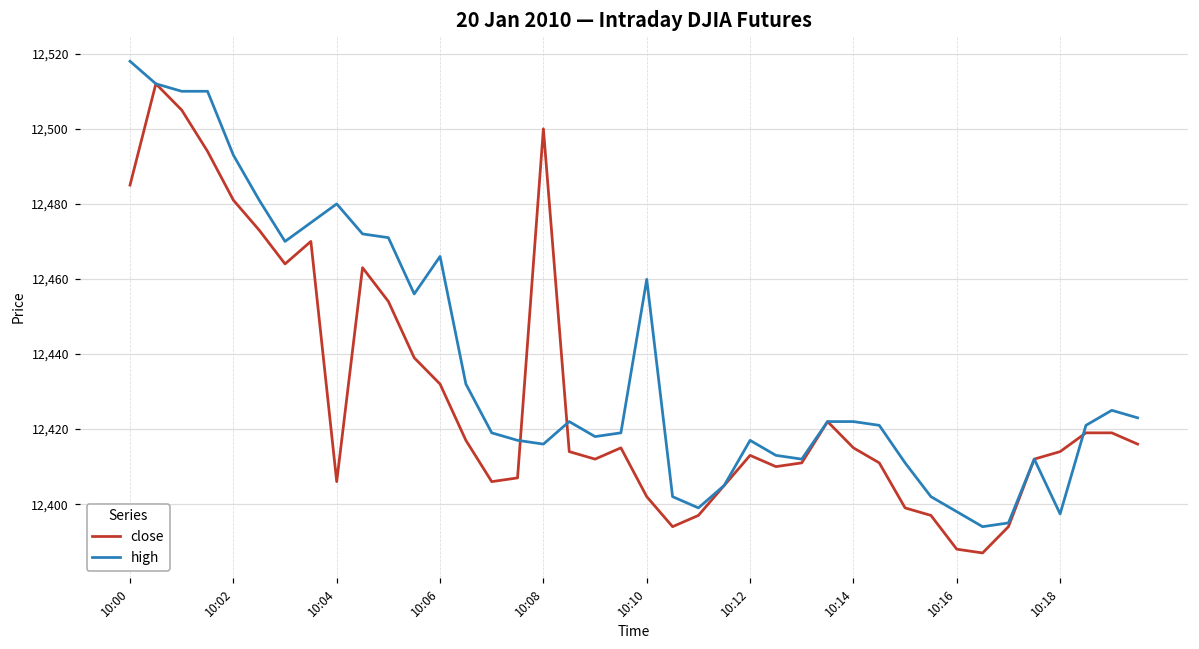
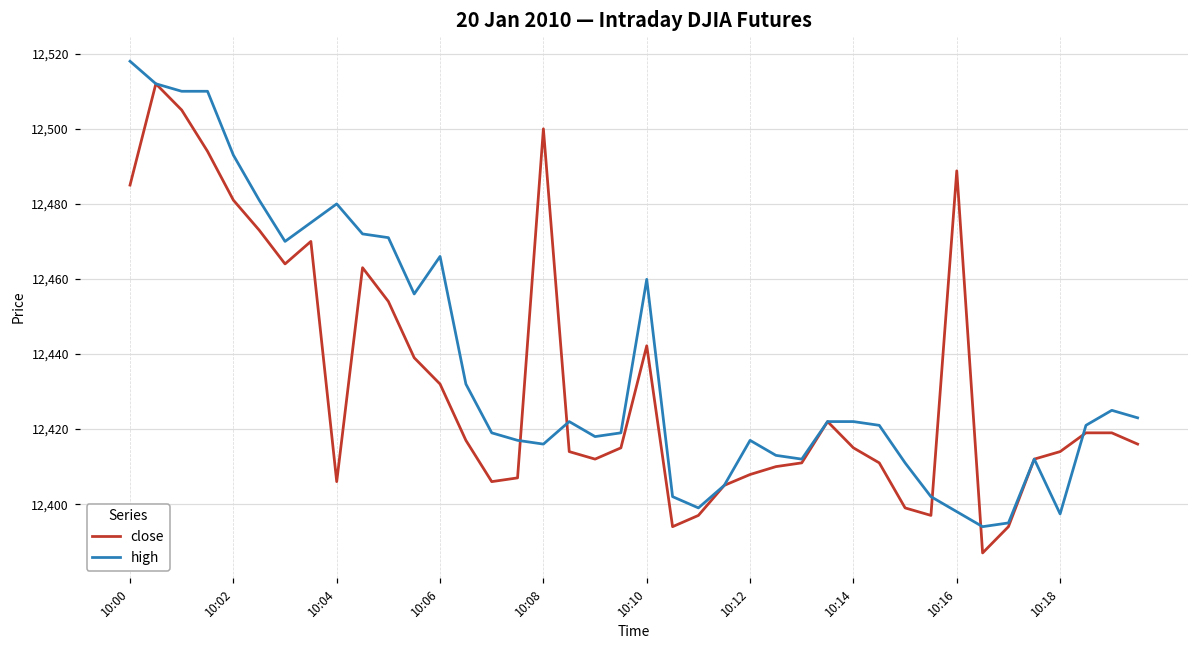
  {
    "close": {
      "10:00": "12,485",
      "10:02": "12,481",
      "10:04": "12,406",
      "10:06": "12,432",
      "10:08": "12,500",
-     "10:10": "12,402",
-     "10:12": "12,413",
+     "10:10": "12,442",
+     "10:12": "12,408",
      "10:14": "12,415",
-     "10:16": "12,388",
+     "10:16": "12,489",
      "10:18": "12,414"
    },
    "high": {
      "10:00": "12,518",
      "10:02": "12,493",
      "10:04": "12,480",
      "10:06": "12,466",
      "10:08": "12,416",
      "10:10": "12,460",
      "10:12": "12,417",
      "10:14": "12,422",
      "10:16": "12,398",
      "10:18": "12,397"
    }
  }
